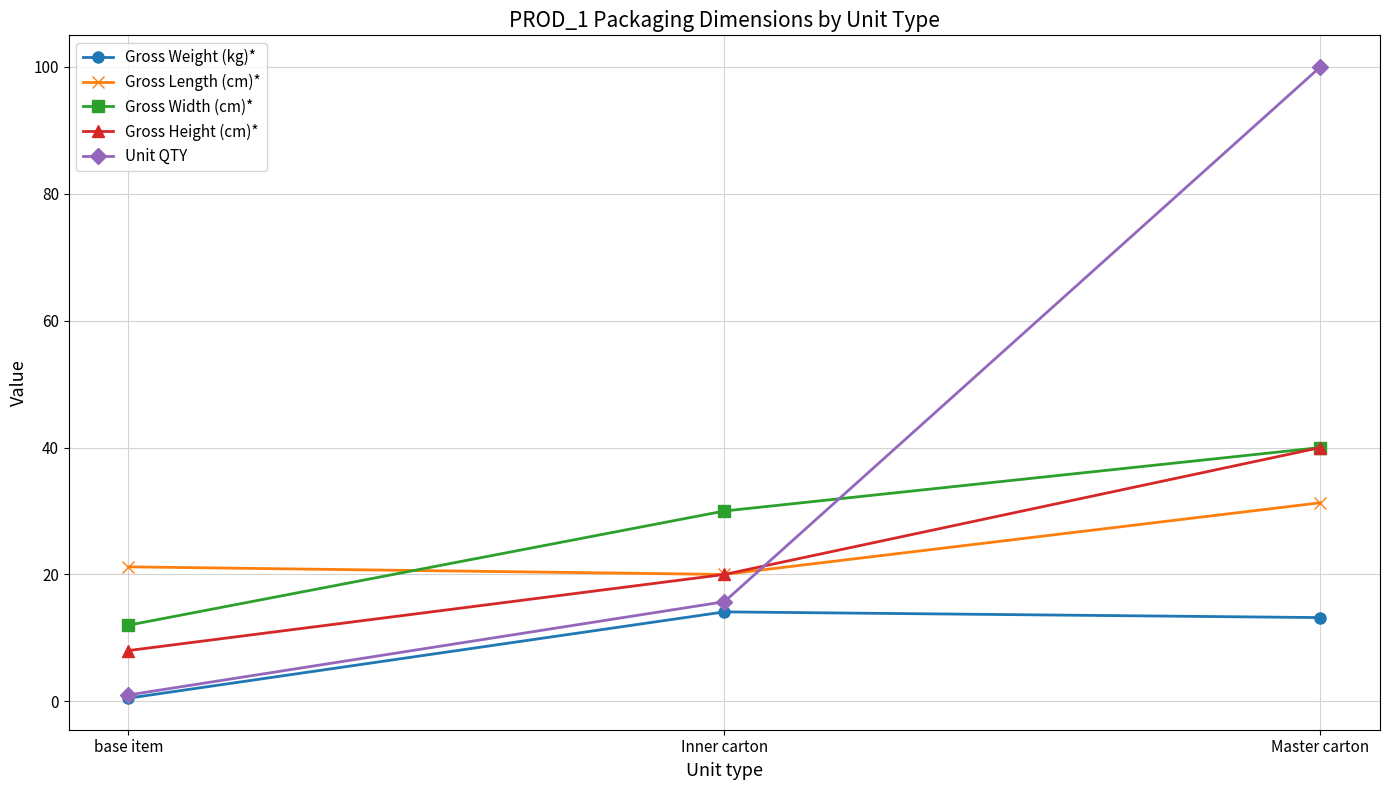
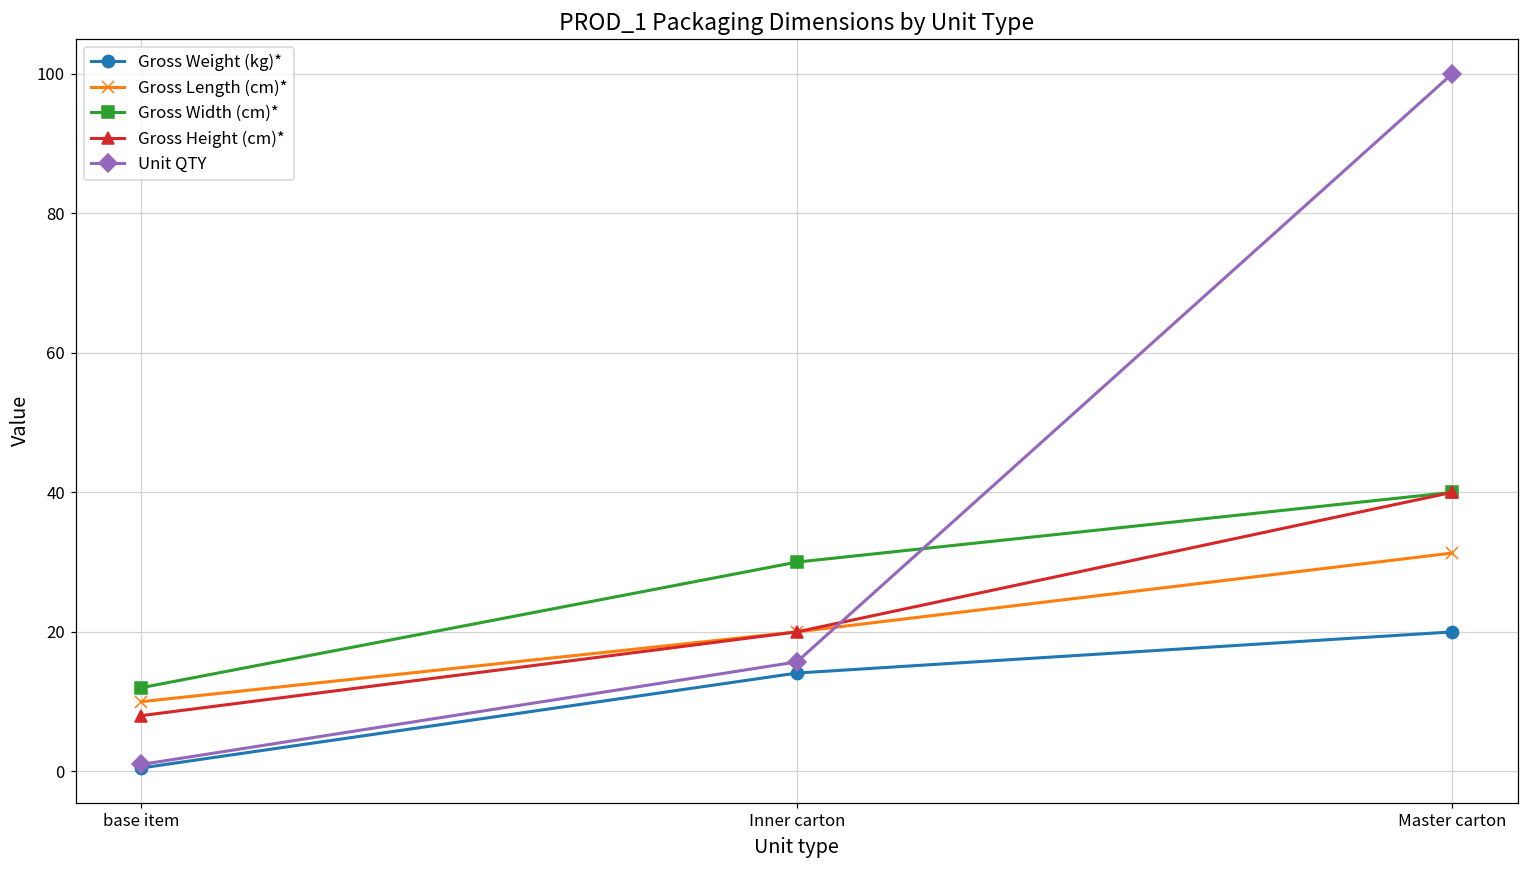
  {
    "Gross Weight (kg)*": {
      "base item": 1,
      "Inner carton": 14,
-     "Master carton": 13
+     "Master carton": 20
    },
    "Gross Length (cm)*": {
-     "base item": 21,
+     "base item": 10,
      "Master carton": 31
    },
    "Gross Width (cm)*": {
      "base item": 12,
      "Inner carton": 30
    },
    "Gross Height (cm)*": {
      "base item": 8
    },
    "Unit QTY": {
      "base item": 1,
      "Inner carton": 16,
      "Master carton": 100
    }
  }
